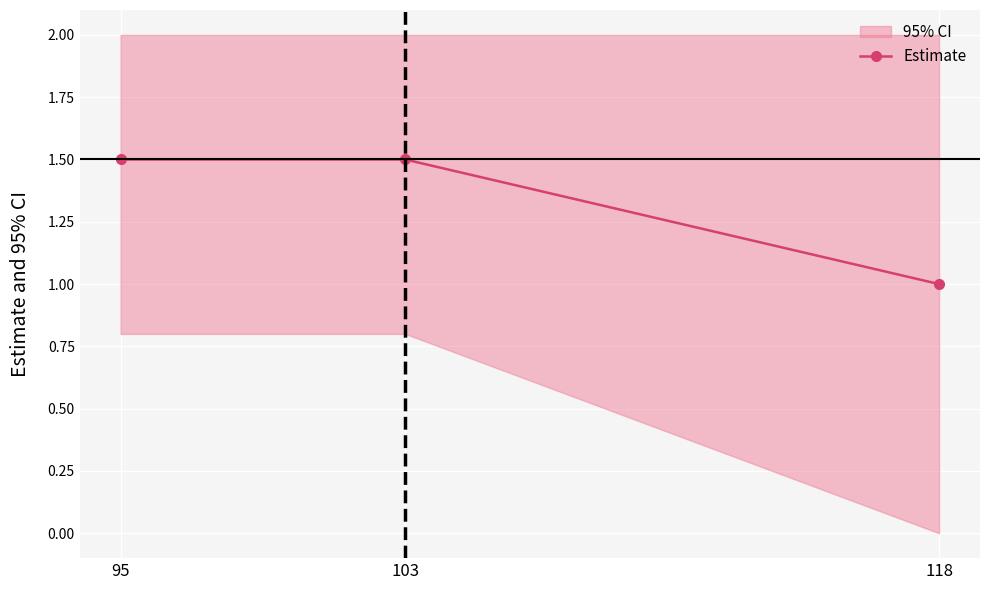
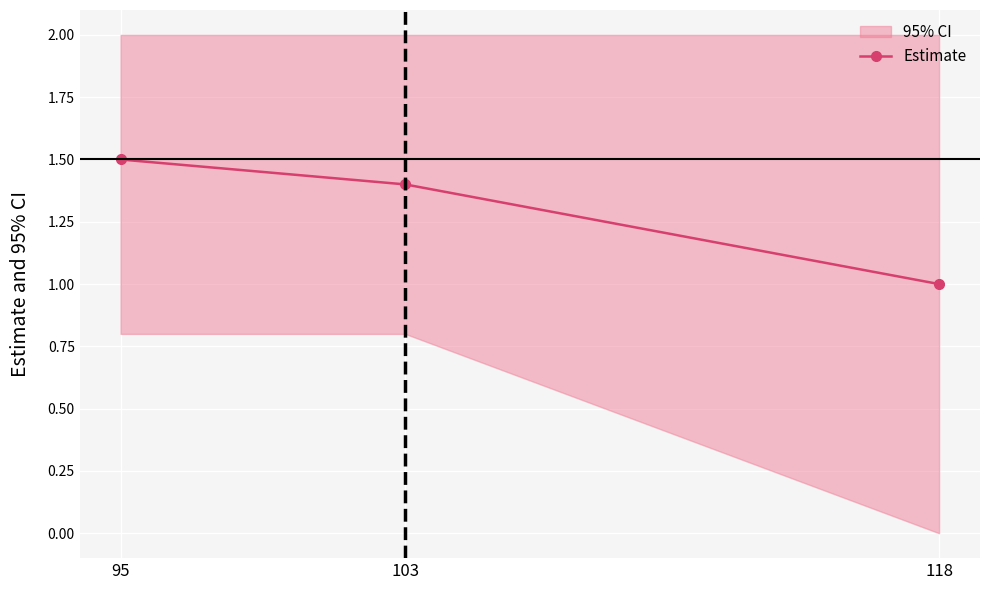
  {
    "Estimate": {
      "95": 1.5,
-     "103": 1.5,
+     "103": 1.4,
      "118": 1.0
    }
  }
